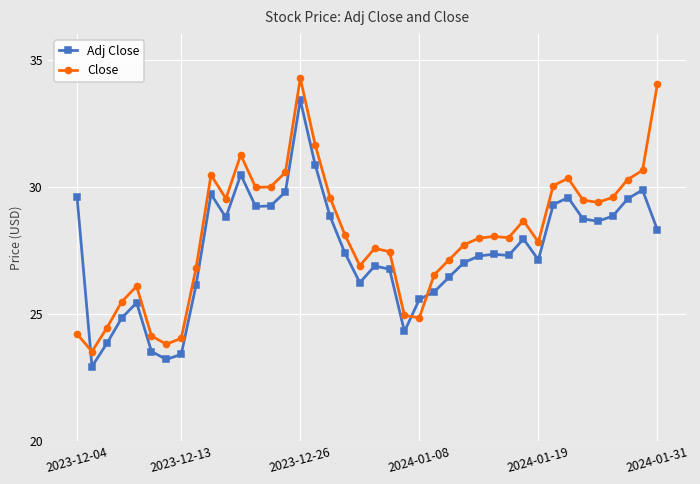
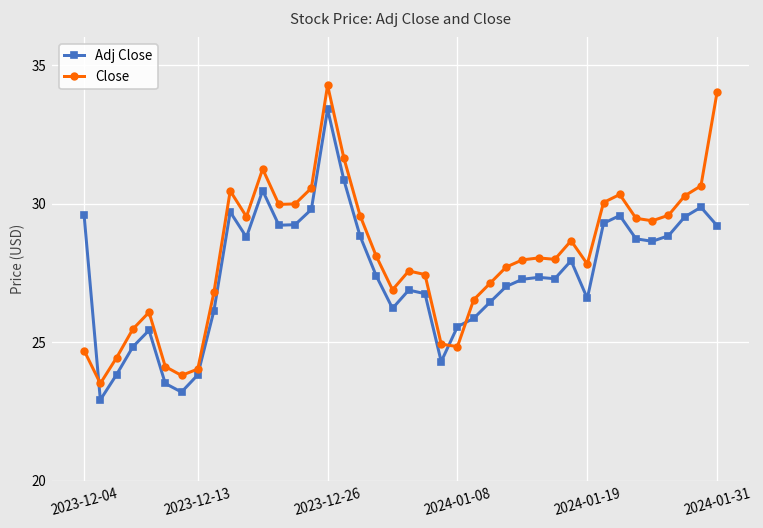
  {
    "Adj Close": {
      "2023-12-04": 29.6,
-     "2023-12-13": 23.4,
+     "2023-12-13": 23.8,
      "2023-12-26": 33.4,
      "2024-01-08": 25.6,
-     "2024-01-19": 27.1,
-     "2024-01-31": 28.3
+     "2024-01-19": 26.6,
+     "2024-01-31": 29.2
    },
    "Close": {
-     "2023-12-04": 24.2,
+     "2023-12-04": 24.7,
      "2023-12-13": 24.0,
      "2023-12-26": 34.3,
      "2024-01-08": 24.8,
      "2024-01-19": 27.8,
      "2024-01-31": 34.0
    }
  }
